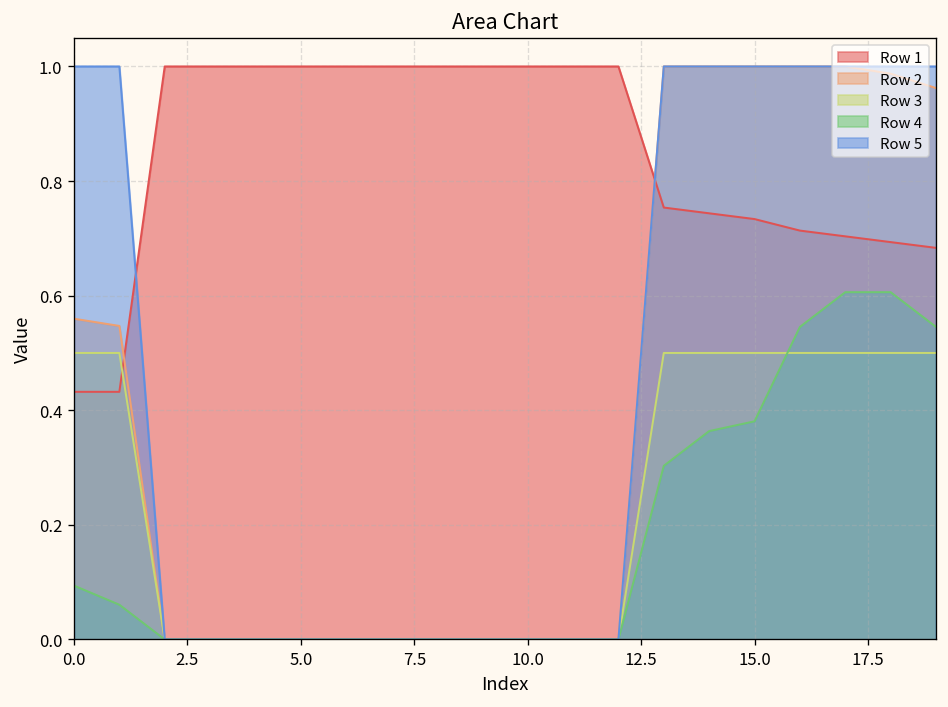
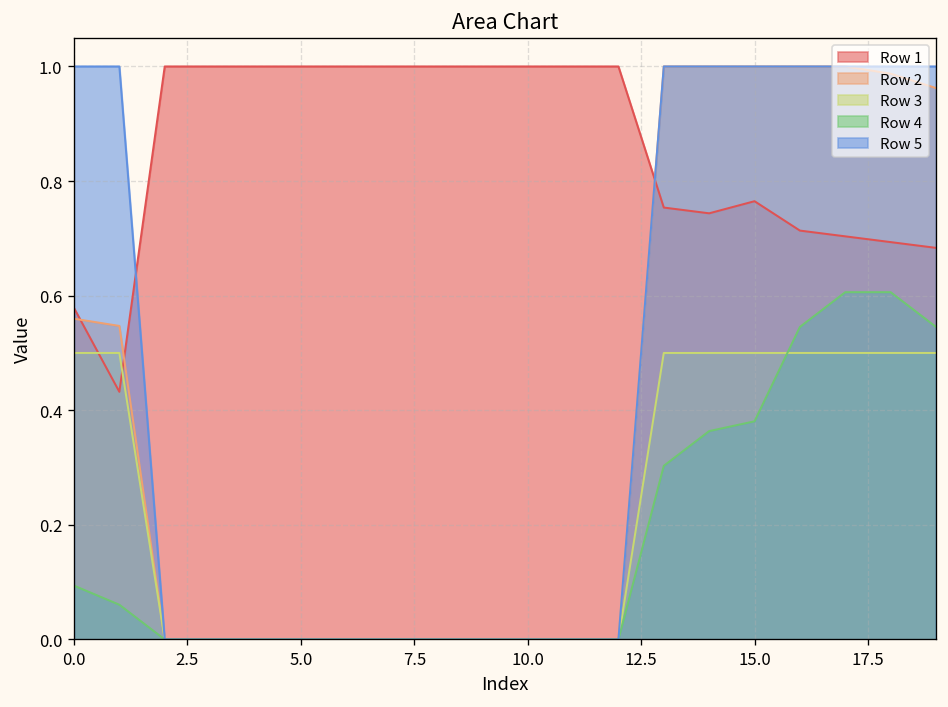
  {
    "Row 1": {
-     "0.0": 0.43,
+     "0.0": 0.58,
      "5.0": 1.00,
      "10.0": 1.00,
-     "15.0": 0.73
+     "15.0": 0.76
    },
    "Row 4": {
      "0.0": 0.09,
      "15.0": 0.38
    },
    "Row 5": {
      "0.0": 1.00
    }
  }
